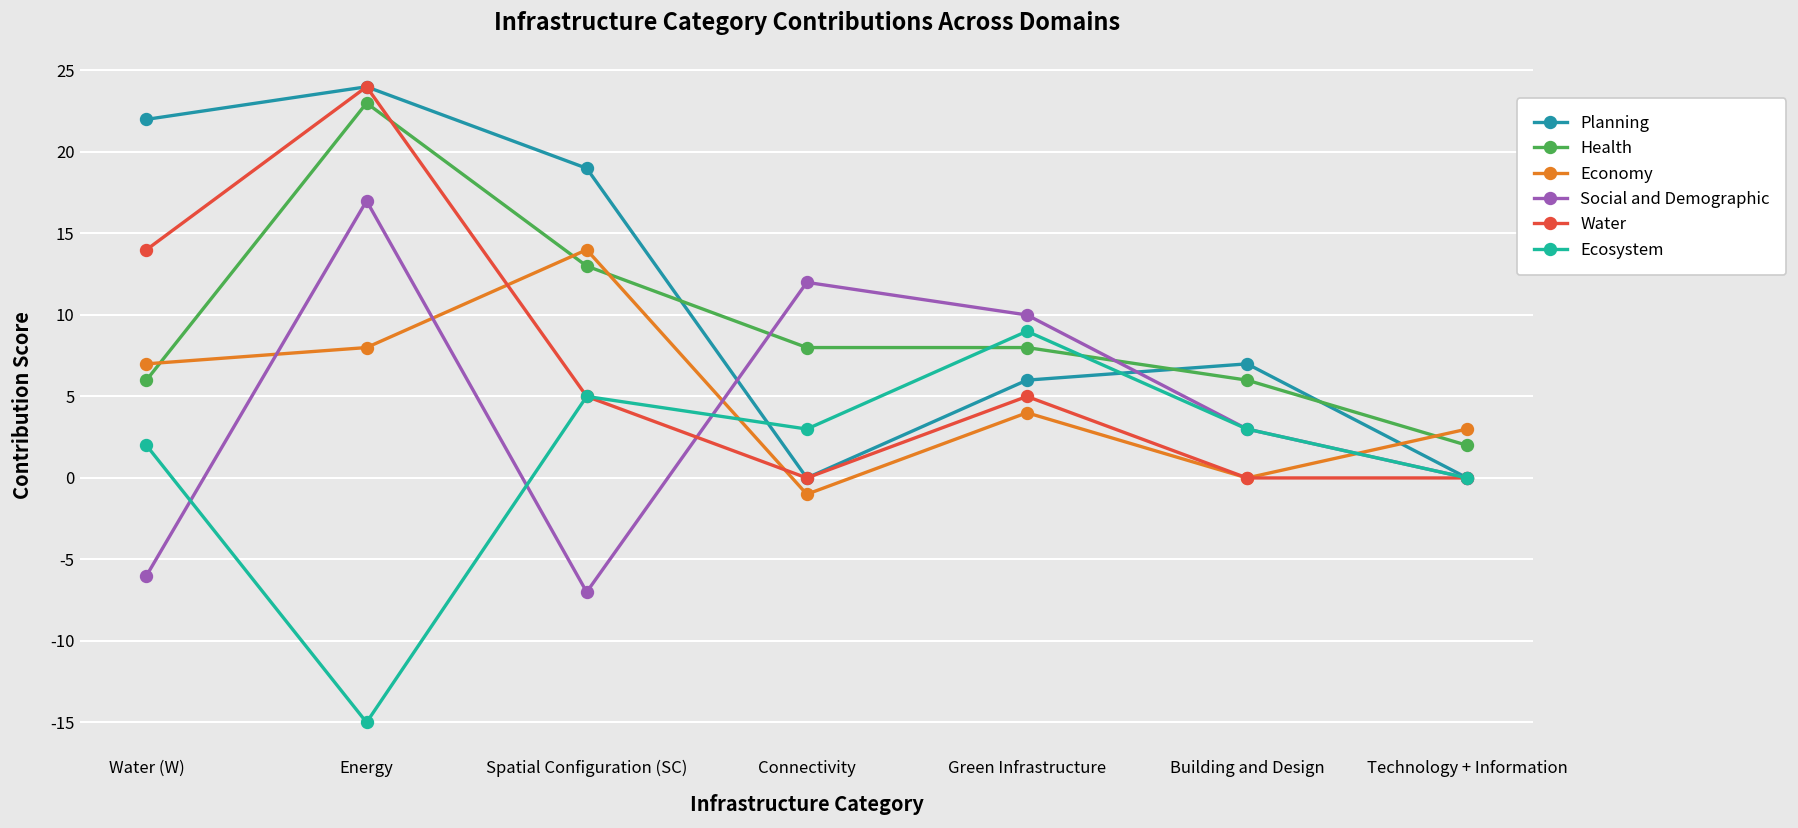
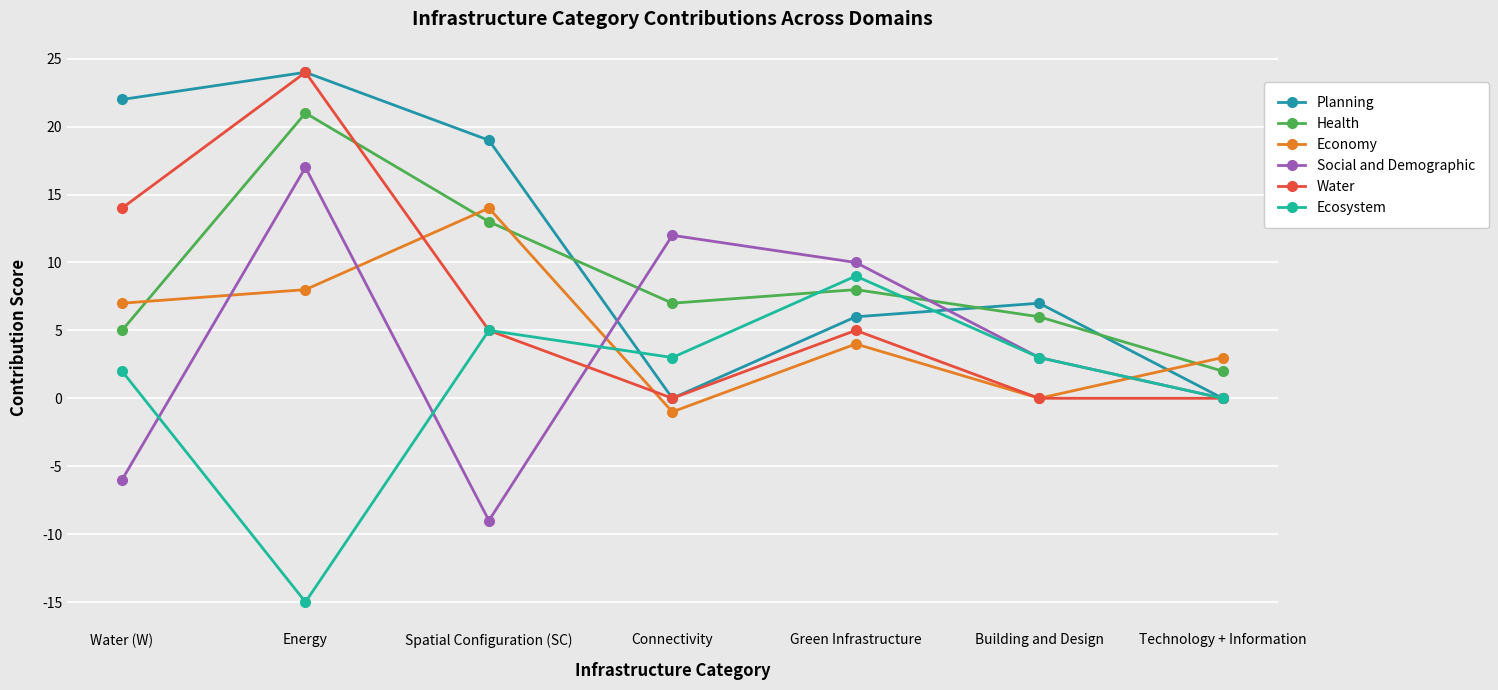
  {
    "Health": {
-     "Water (W)": 6,
-     "Energy": 23,
+     "Water (W)": 5,
+     "Energy": 21,
      "Spatial Configuration (SC)": 13,
-     "Connectivity": 8,
+     "Connectivity": 7,
      "Green Infrastructure": 8,
      "Building and Design": 6,
      "Technology + Information": 2
    },
    "Social and Demographic": {
      "Water (W)": -6,
      "Energy": 17,
-     "Spatial Configuration (SC)": -7,
+     "Spatial Configuration (SC)": -9,
      "Connectivity": 12,
      "Green Infrastructure": 10
    }
  }
